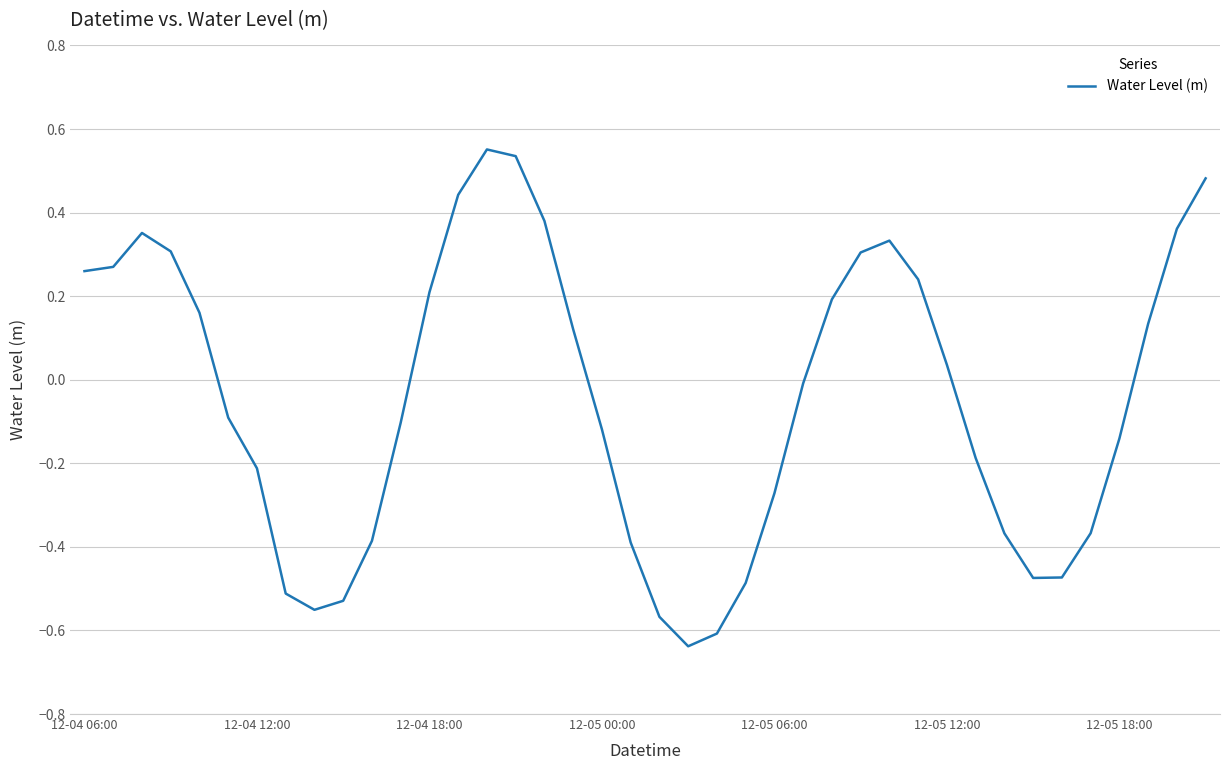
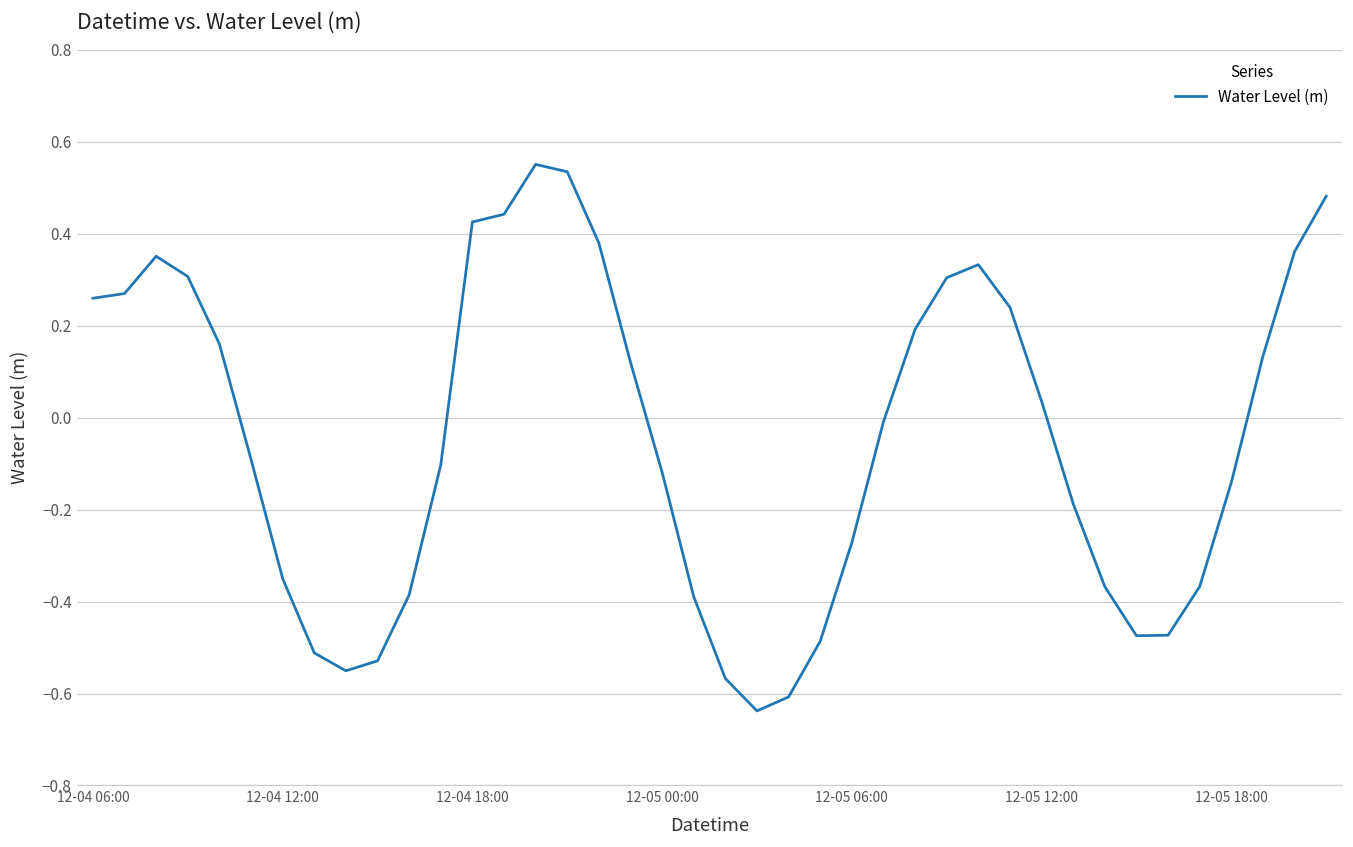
  {
    "12-04 06:00": 0.26,
-   "12-04 12:00": -0.21,
-   "12-04 18:00": 0.21,
+   "12-04 12:00": -0.35,
+   "12-04 18:00": 0.43,
    "12-05 00:00": -0.12,
    "12-05 06:00": -0.27,
    "12-05 12:00": 0.04,
    "12-05 18:00": -0.14
  }
